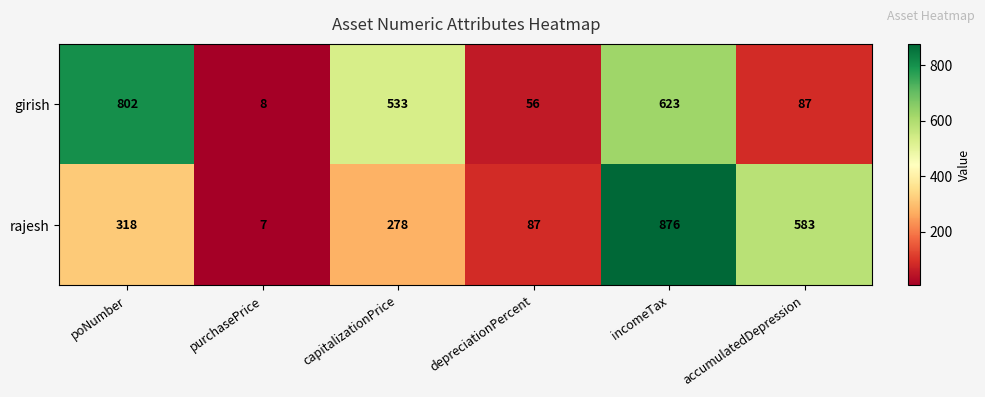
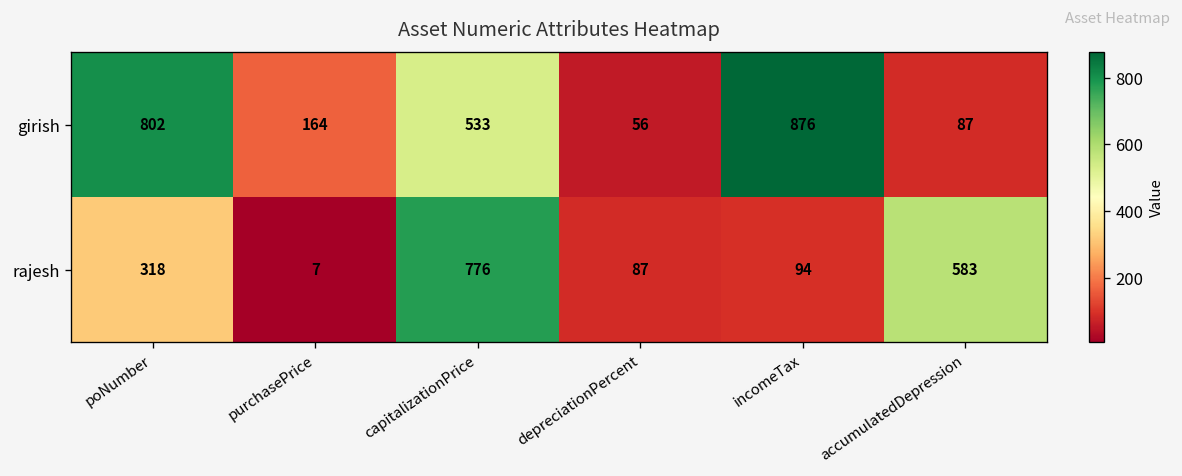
  {
    "girish": {
      "poNumber": 802,
-     "purchasePrice": 8,
+     "purchasePrice": 164,
      "capitalizationPrice": 533,
      "depreciationPercent": 56,
-     "incomeTax": 623,
+     "incomeTax": 876,
      "accumulatedDepression": 87
    },
    "rajesh": {
      "poNumber": 318,
      "purchasePrice": 7,
-     "capitalizationPrice": 278,
+     "capitalizationPrice": 776,
      "depreciationPercent": 87,
-     "incomeTax": 876,
+     "incomeTax": 94,
      "accumulatedDepression": 583
    }
  }
